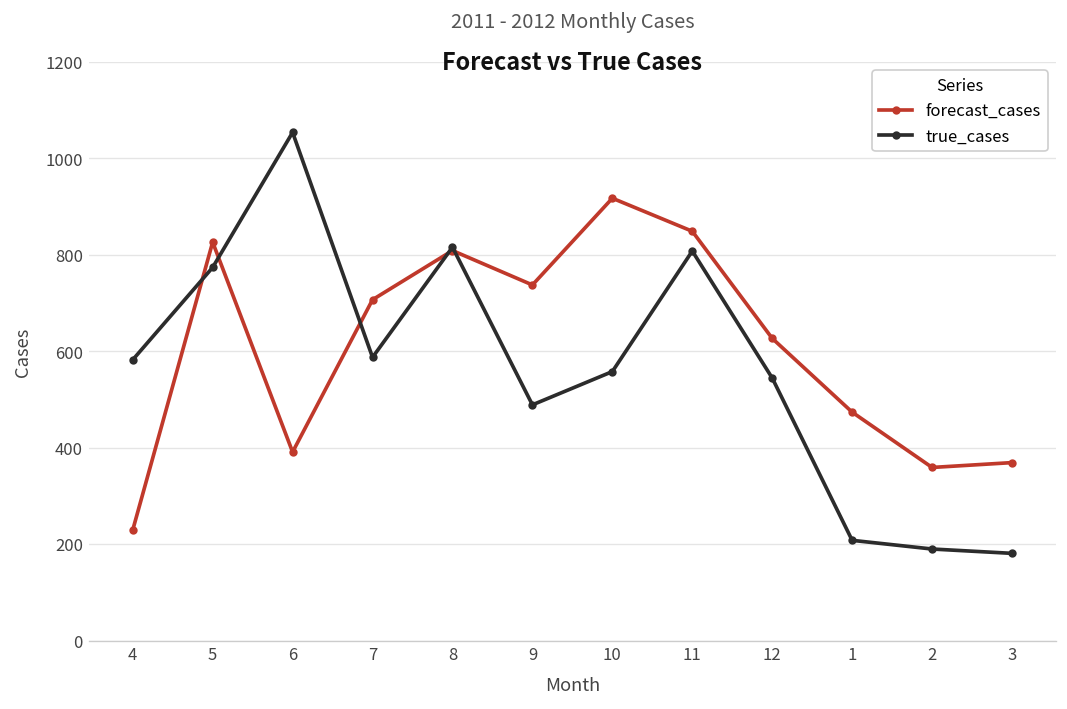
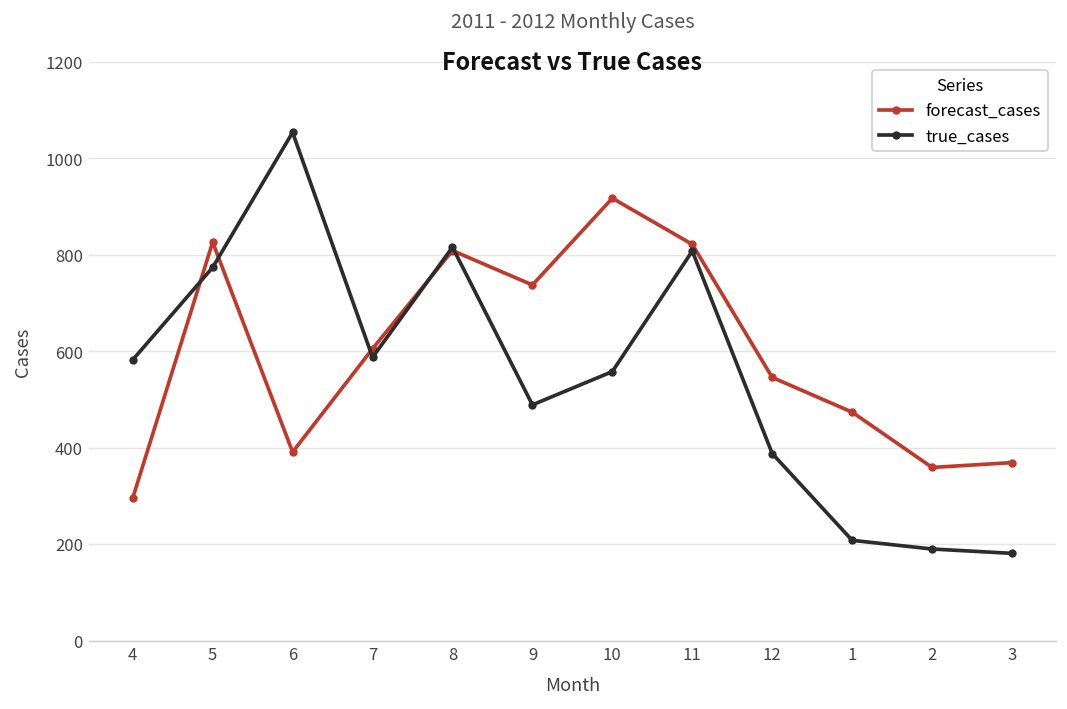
  {
    "forecast_cases": {
-     "4": 230,
+     "4": 300,
      "5": 830,
      "6": 390,
-     "7": 710,
+     "7": 610,
      "8": 810,
      "9": 740,
      "10": 920,
-     "11": 850,
-     "12": 630,
+     "11": 820,
+     "12": 550,
      "1": 470,
      "2": 360,
      "3": 370
    },
    "true_cases": {
      "4": 580,
      "5": 770,
      "6": 1050,
      "7": 590,
      "8": 820,
      "9": 490,
      "10": 560,
      "11": 810,
-     "12": 540,
+     "12": 390,
      "1": 210,
      "2": 190,
      "3": 180
    }
  }
